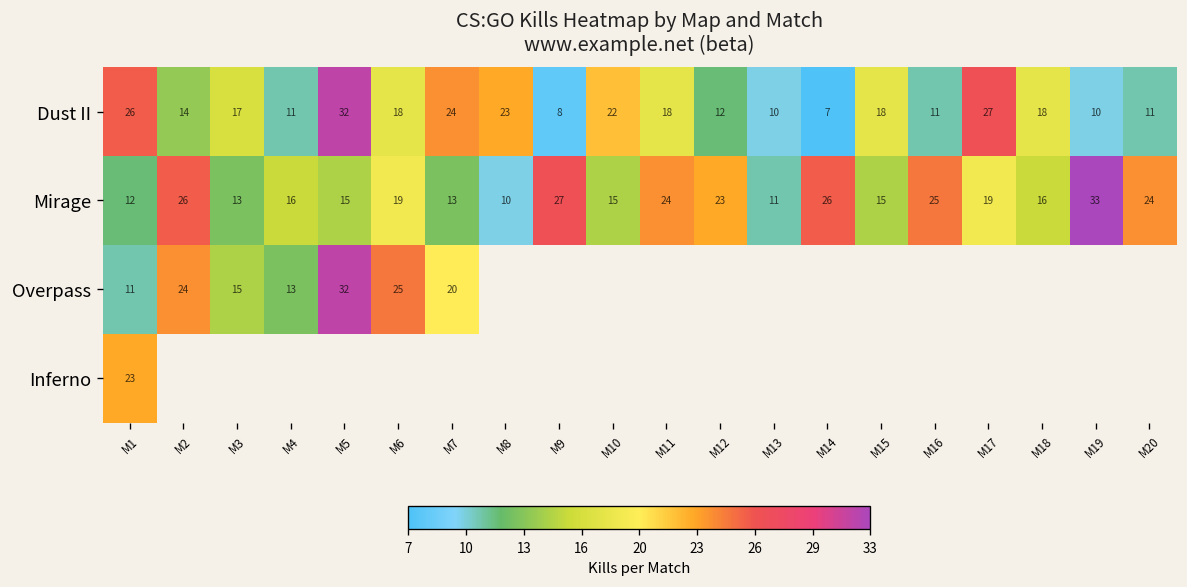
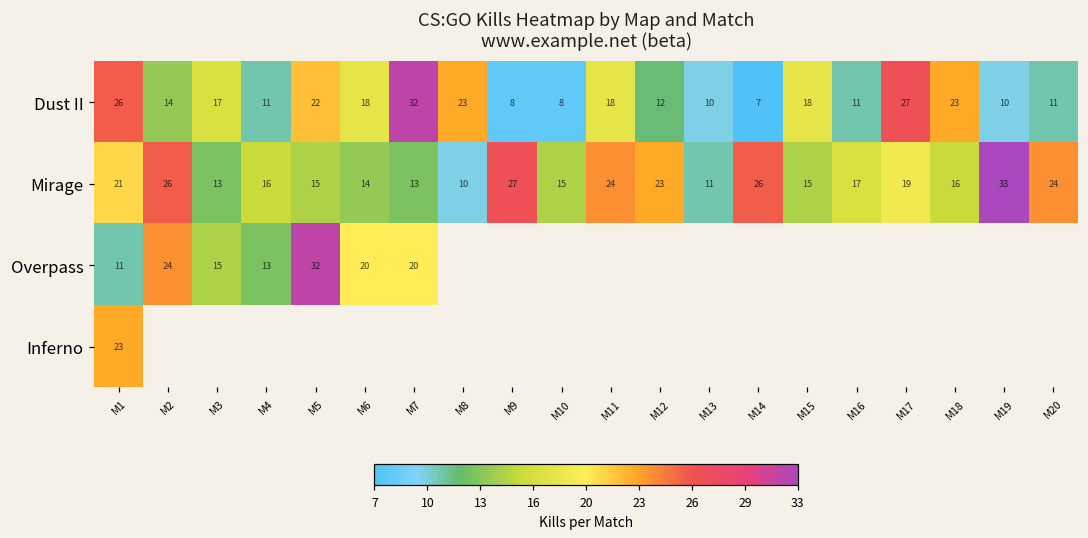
  {
    "Dust II": {
      "M1": 26,
      "M2": 14,
      "M3": 17,
      "M4": 11,
-     "M5": 32,
+     "M5": 22,
      "M6": 18,
-     "M7": 24,
+     "M7": 32,
      "M8": 23,
      "M9": 8,
-     "M10": 22,
+     "M10": 8,
      "M11": 18,
      "M12": 12,
      "M13": 10,
      "M14": 7,
      "M15": 18,
      "M16": 11,
      "M17": 27,
-     "M18": 18,
+     "M18": 23,
      "M19": 10,
      "M20": 11
    },
    "Mirage": {
-     "M1": 12,
+     "M1": 21,
      "M2": 26,
      "M3": 13,
      "M4": 16,
      "M5": 15,
-     "M6": 19,
+     "M6": 14,
      "M7": 13,
      "M8": 10,
      "M9": 27,
      "M10": 15,
      "M11": 24,
      "M12": 23,
      "M13": 11,
      "M14": 26,
      "M15": 15,
-     "M16": 25,
+     "M16": 17,
      "M17": 19,
      "M18": 16,
      "M19": 33,
      "M20": 24
    },
    "Overpass": {
      "M1": 11,
      "M2": 24,
      "M3": 15,
      "M4": 13,
      "M5": 32,
-     "M6": 25,
+     "M6": 20,
      "M7": 20
    },
    "Inferno": {
      "M1": 23
    }
  }
